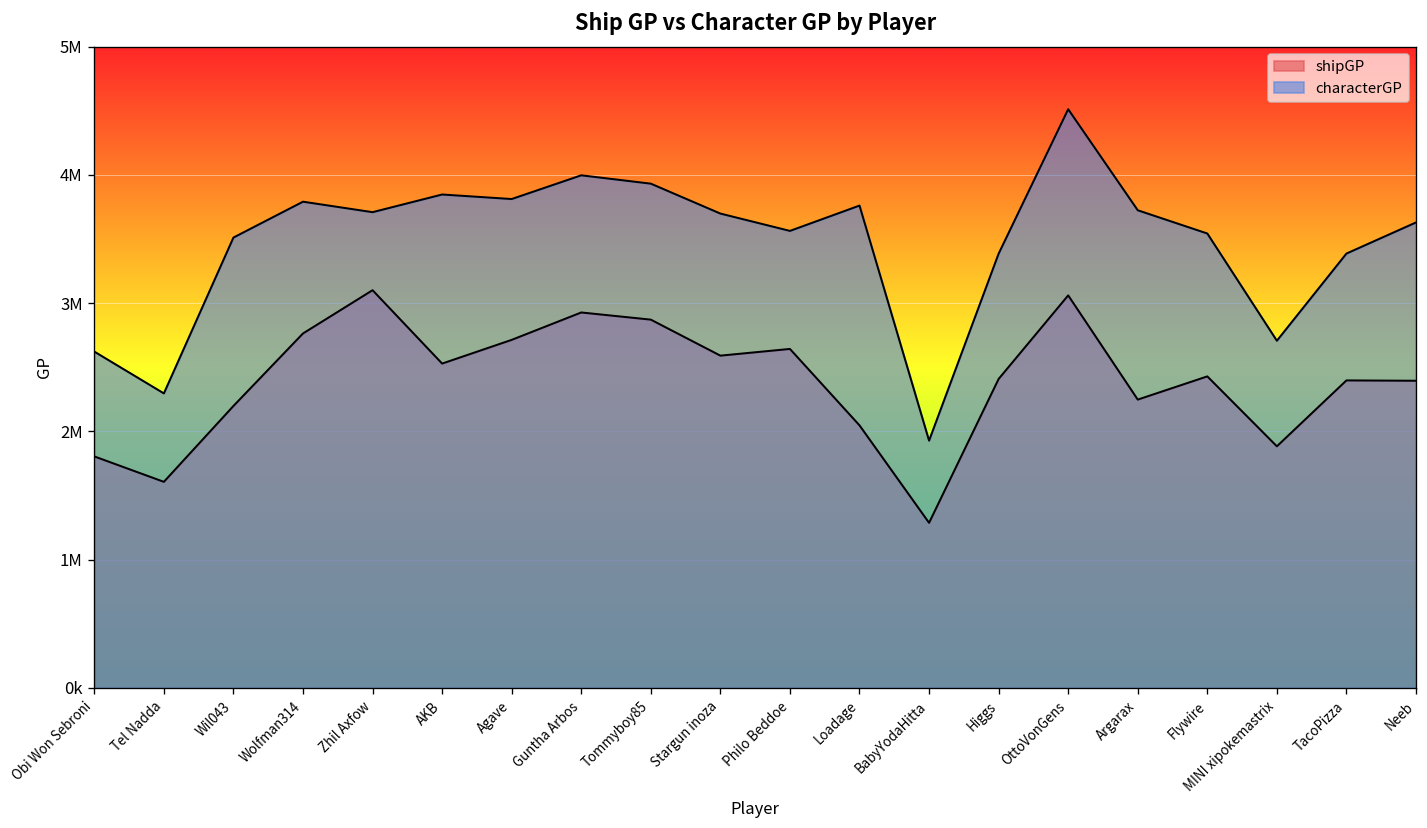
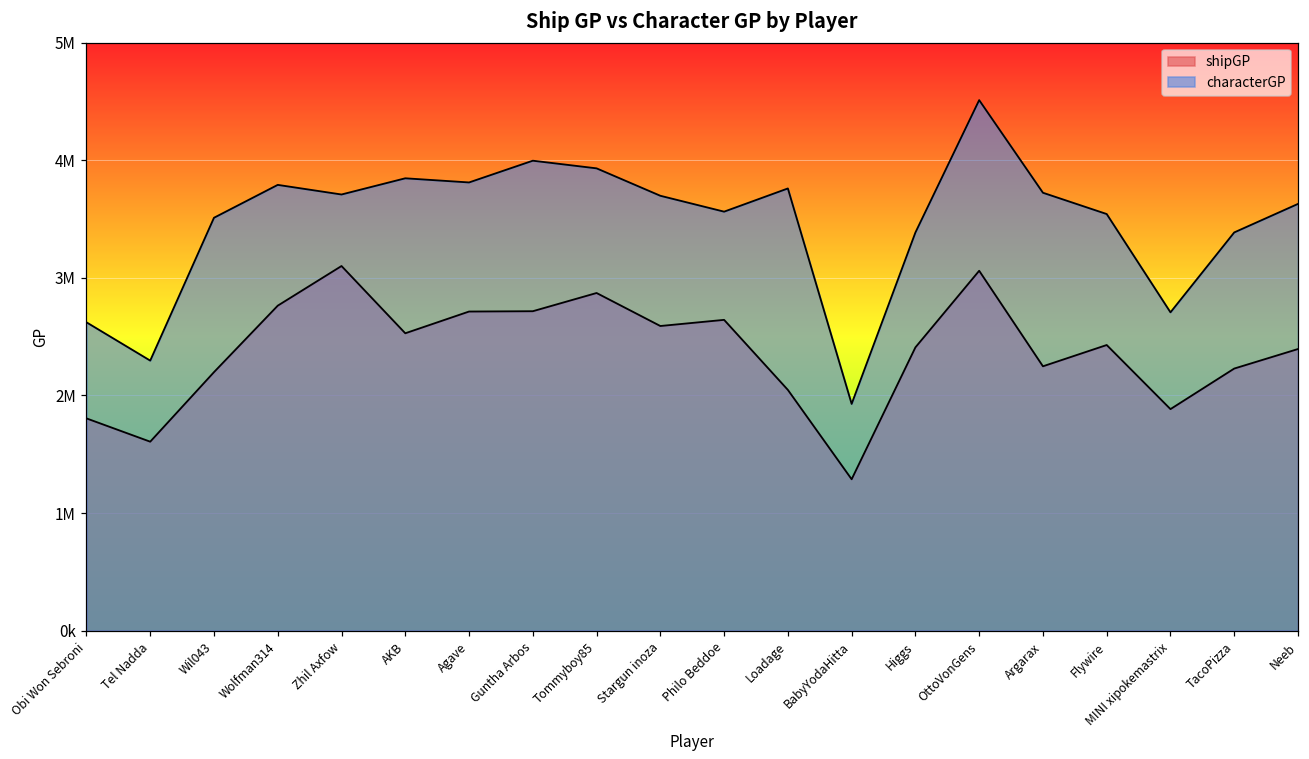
  {
    "shipGP": {
      "Obi Won Sebroni": 1810000,
      "Tel Nadda": 1610000,
      "Wil043": 2200000,
      "Wolfman314": 2760000,
      "Zhil Axfow": 3100000,
      "AKB": 2530000,
      "Agave": 2710000,
-     "Guntha Arbos": 2930000,
+     "Guntha Arbos": 2720000,
      "Tommyboy85": 2870000,
      "Stargun inoza": 2590000,
      "Philo Beddoe": 2640000,
      "Loadage": 2050000,
      "BabyYodaHitta": 1290000,
      "Higgs": 2410000,
      "OttoVonGens": 3060000,
      "Argarax": 2250000,
      "Flywire": 2430000,
      "MINI xipokemastrix": 1880000,
-     "TacoPizza": 2400000,
+     "TacoPizza": 2230000,
      "Neeb": 2400000
    },
    "characterGP": {
      "Obi Won Sebroni": 2620000,
      "Tel Nadda": 2300000,
      "Wil043": 3510000,
      "Wolfman314": 3790000,
      "Zhil Axfow": 3710000,
      "AKB": 3850000,
      "Agave": 3810000,
      "Guntha Arbos": 4000000,
      "Tommyboy85": 3930000,
      "Stargun inoza": 3700000,
      "Philo Beddoe": 3560000,
      "Loadage": 3760000,
      "BabyYodaHitta": 1930000,
      "Higgs": 3390000,
      "OttoVonGens": 4510000,
      "Argarax": 3720000,
      "Flywire": 3540000,
      "MINI xipokemastrix": 2710000,
      "TacoPizza": 3390000,
      "Neeb": 3630000
    }
  }
